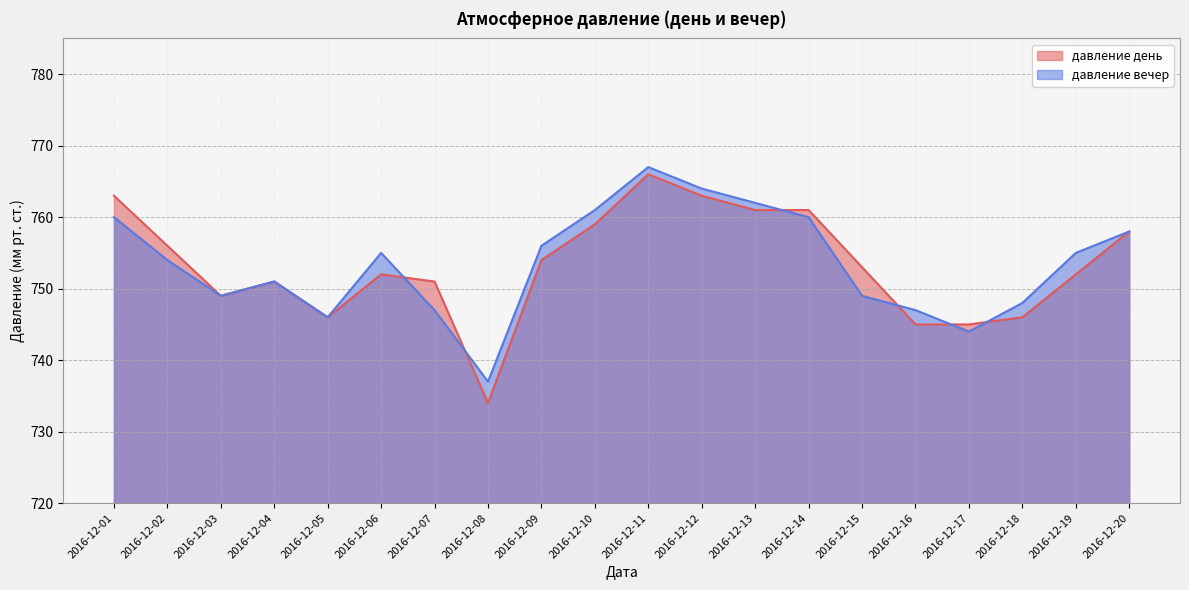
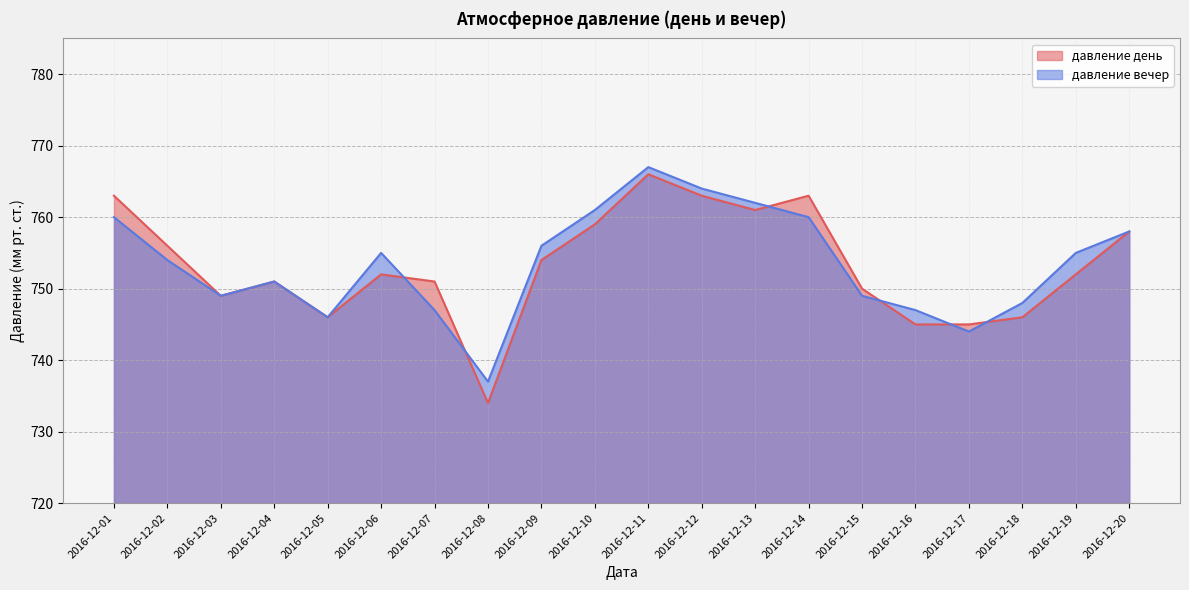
  {
    "давление день": {
      "2016-12-01": 763,
      "2016-12-02": 756,
      "2016-12-06": 752,
      "2016-12-07": 751,
      "2016-12-08": 734,
      "2016-12-09": 754,
      "2016-12-10": 759,
      "2016-12-11": 766,
      "2016-12-12": 763,
      "2016-12-13": 761,
-     "2016-12-14": 761,
-     "2016-12-15": 753,
+     "2016-12-14": 763,
+     "2016-12-15": 750,
      "2016-12-16": 745,
      "2016-12-17": 745,
      "2016-12-18": 746,
      "2016-12-19": 752
    },
    "давление вечер": {
      "2016-12-01": 760,
      "2016-12-02": 754,
      "2016-12-06": 755,
      "2016-12-07": 747,
      "2016-12-08": 737,
      "2016-12-09": 756,
      "2016-12-10": 761,
      "2016-12-11": 767,
      "2016-12-12": 764,
      "2016-12-13": 762,
      "2016-12-14": 760,
      "2016-12-15": 749,
      "2016-12-16": 747,
      "2016-12-17": 744,
      "2016-12-18": 748,
      "2016-12-19": 755
    }
  }
